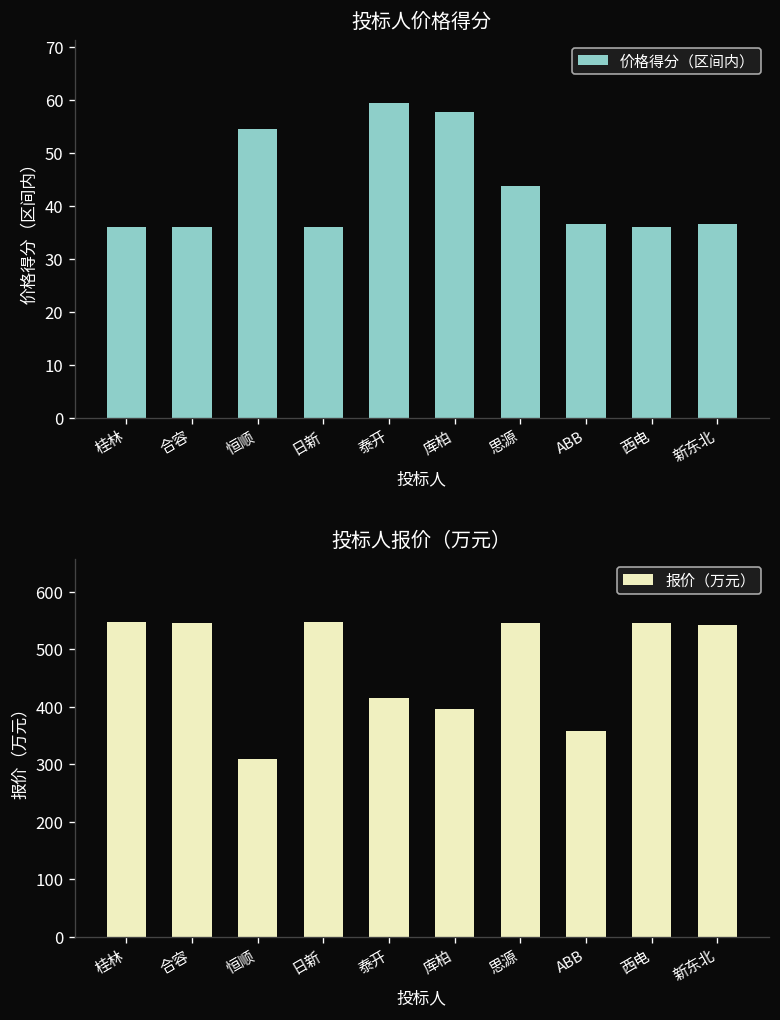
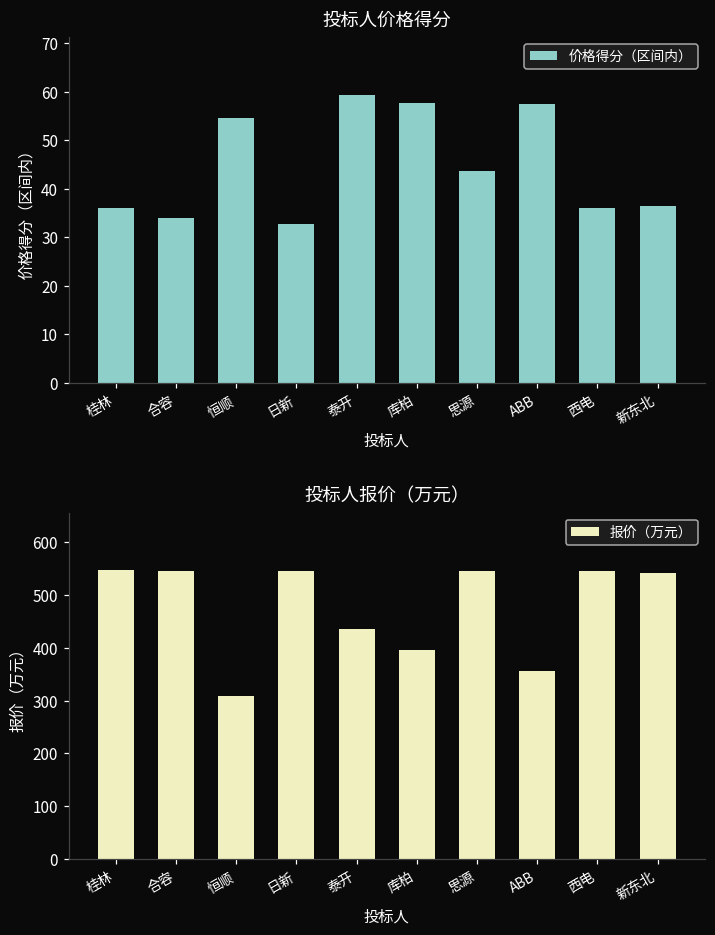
  {
    "投标人价格得分": {
      "桂林": 36,
-     "合容": 36,
+     "合容": 34,
      "恒顺": 55,
-     "日新": 36,
+     "日新": 33,
      "泰开": 59,
      "库柏": 58,
      "思源": 44,
-     "ABB": 37,
+     "ABB": 57,
      "西电": 36,
      "新东北": 37
    },
    "投标人报价（万元）": {
      "桂林": 550,
      "合容": 550,
      "恒顺": 310,
      "日新": 550,
-     "泰开": 420,
+     "泰开": 440,
      "库柏": 400,
      "思源": 550,
      "ABB": 360,
      "西电": 550,
      "新东北": 540
    }
  }
